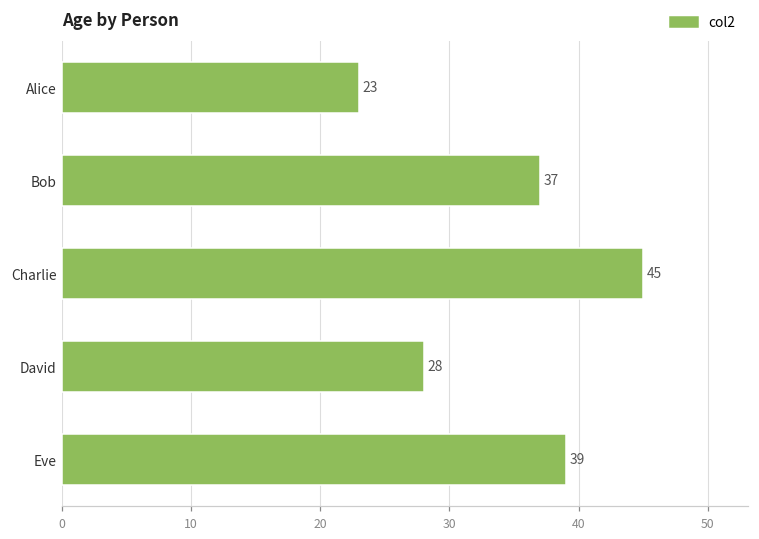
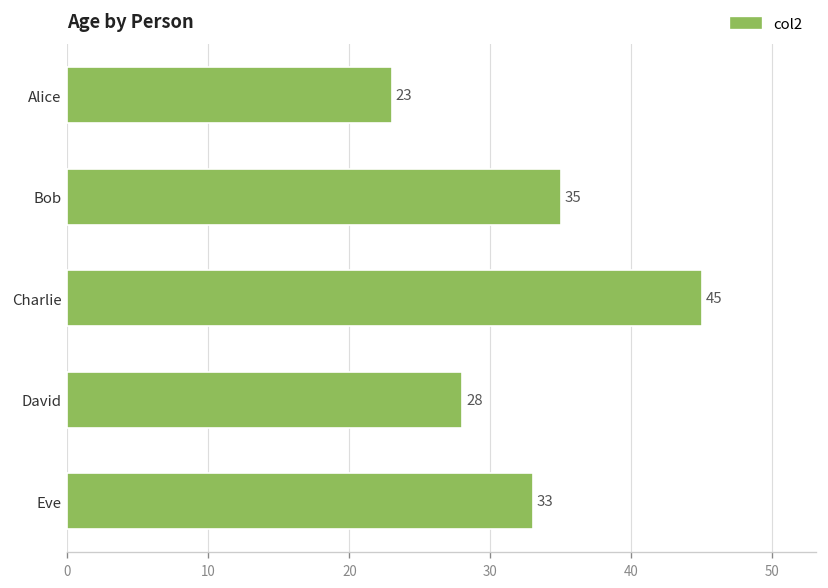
  {
    "Alice": 23,
-   "Bob": 37,
+   "Bob": 35,
    "Charlie": 45,
    "David": 28,
-   "Eve": 39
+   "Eve": 33
  }
